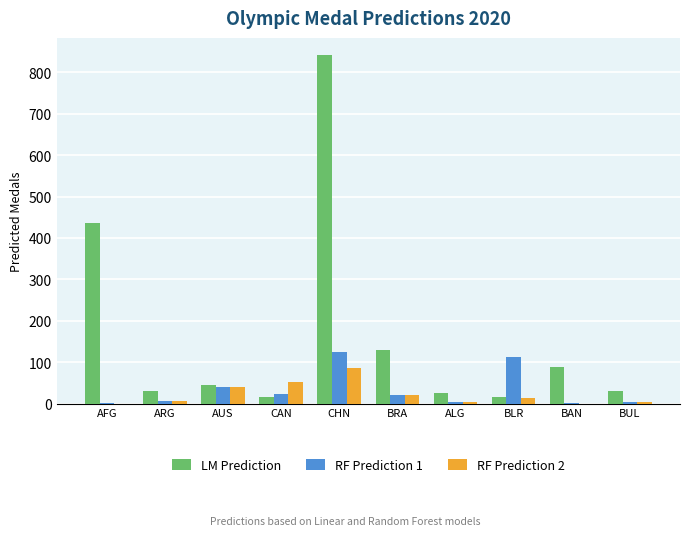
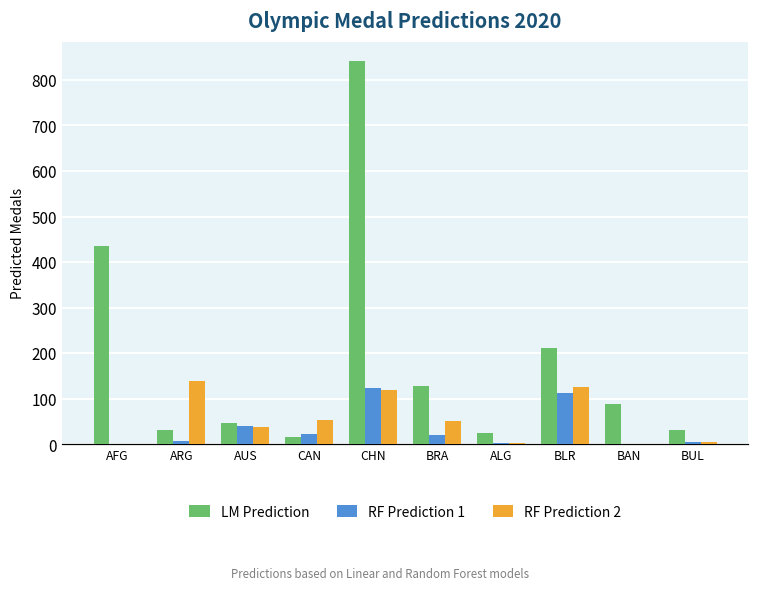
  {
    "LM Prediction": {
      "AFG": 440,
      "ARG": 30,
      "AUS": 50,
      "CAN": 20,
      "CHN": 840,
      "BRA": 130,
      "ALG": 30,
-     "BLR": 20,
+     "BLR": 210,
      "BAN": 90,
      "BUL": 30
    },
    "RF Prediction 1": {
      "ARG": 10,
      "AUS": 40,
      "CAN": 20,
      "CHN": 120,
      "BRA": 20,
      "BLR": 110
    },
    "RF Prediction 2": {
      "AFG": 0,
-     "ARG": 10,
+     "ARG": 140,
      "AUS": 40,
      "CAN": 50,
-     "CHN": 90,
-     "BRA": 20,
-     "BLR": 10,
+     "CHN": 120,
+     "BRA": 50,
+     "BLR": 130,
      "BAN": 0
    }
  }
